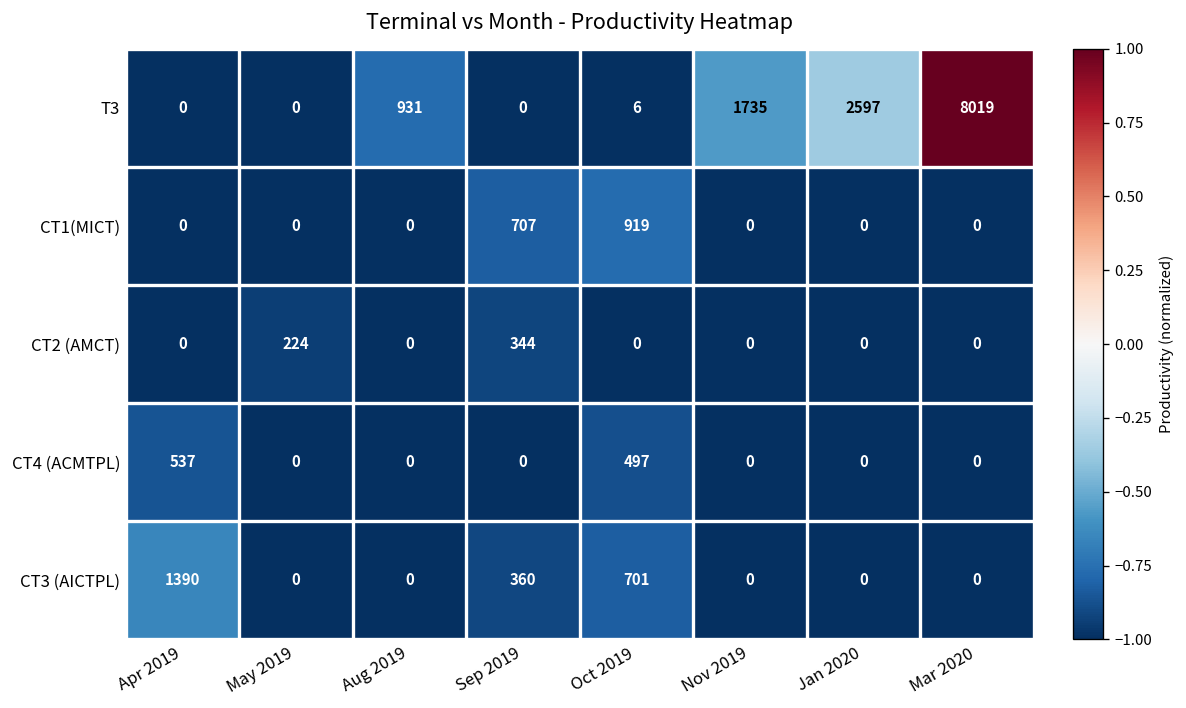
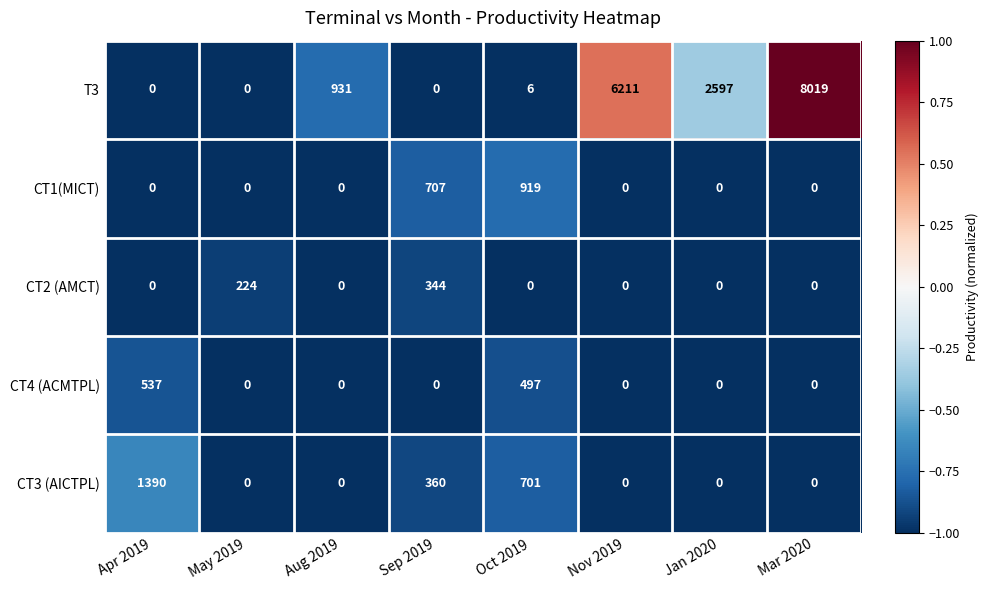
  {
    "T3": {
      "Apr 2019": 0,
      "May 2019": 0,
      "Aug 2019": 931,
      "Sep 2019": 0,
      "Oct 2019": 6,
-     "Nov 2019": 1735,
+     "Nov 2019": 6211,
      "Jan 2020": 2597,
      "Mar 2020": 8019
    },
    "CT1(MICT)": {
      "Apr 2019": 0,
      "May 2019": 0,
      "Aug 2019": 0,
      "Sep 2019": 707,
      "Oct 2019": 919,
      "Nov 2019": 0,
      "Jan 2020": 0,
      "Mar 2020": 0
    },
    "CT2 (AMCT)": {
      "Apr 2019": 0,
      "May 2019": 224,
      "Aug 2019": 0,
      "Sep 2019": 344,
      "Oct 2019": 0,
      "Nov 2019": 0,
      "Jan 2020": 0,
      "Mar 2020": 0
    },
    "CT4 (ACMTPL)": {
      "Apr 2019": 537,
      "May 2019": 0,
      "Aug 2019": 0,
      "Sep 2019": 0,
      "Oct 2019": 497,
      "Nov 2019": 0,
      "Jan 2020": 0,
      "Mar 2020": 0
    },
    "CT3 (AICTPL)": {
      "Apr 2019": 1390,
      "May 2019": 0,
      "Aug 2019": 0,
      "Sep 2019": 360,
      "Oct 2019": 701,
      "Nov 2019": 0,
      "Jan 2020": 0,
      "Mar 2020": 0
    }
  }
